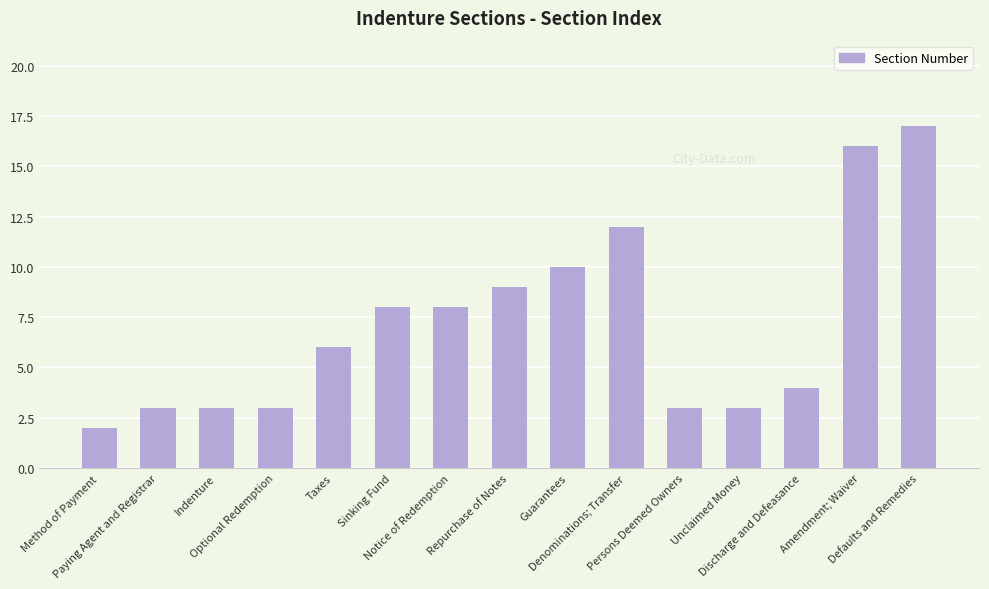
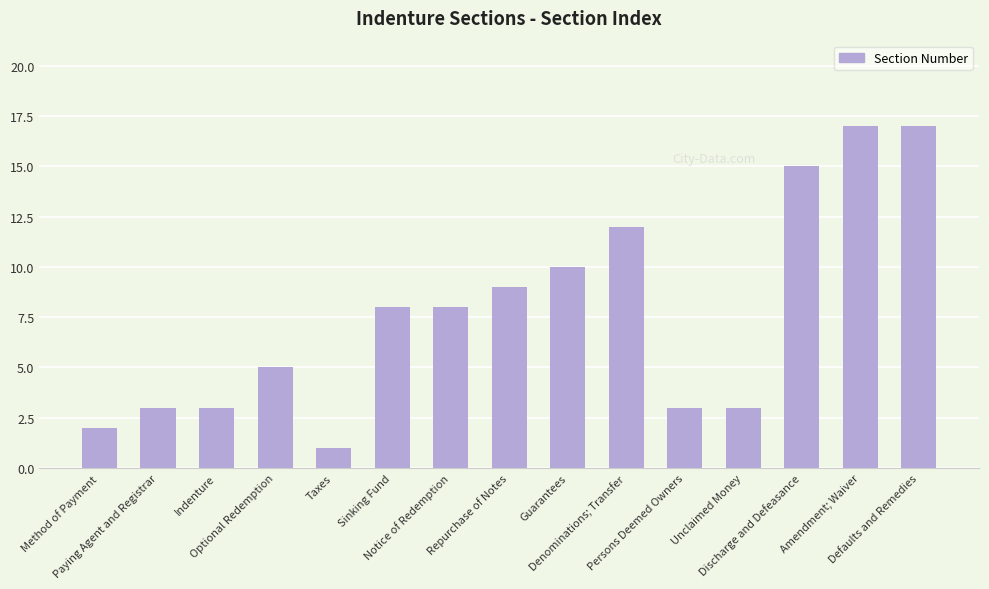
  {
    "Method of Payment": 2,
    "Paying Agent and Registrar": 3,
    "Indenture": 3,
-   "Optional Redemption": 3,
-   "Taxes": 6,
+   "Optional Redemption": 5,
+   "Taxes": 1,
    "Sinking Fund": 8,
    "Notice of Redemption": 8,
    "Repurchase of Notes": 9,
    "Guarantees": 10,
    "Denominations; Transfer": 12,
    "Persons Deemed Owners": 3,
    "Unclaimed Money": 3,
-   "Discharge and Defeasance": 4,
-   "Amendment; Waiver": 16,
+   "Discharge and Defeasance": 15,
+   "Amendment; Waiver": 17,
    "Defaults and Remedies": 17
  }
